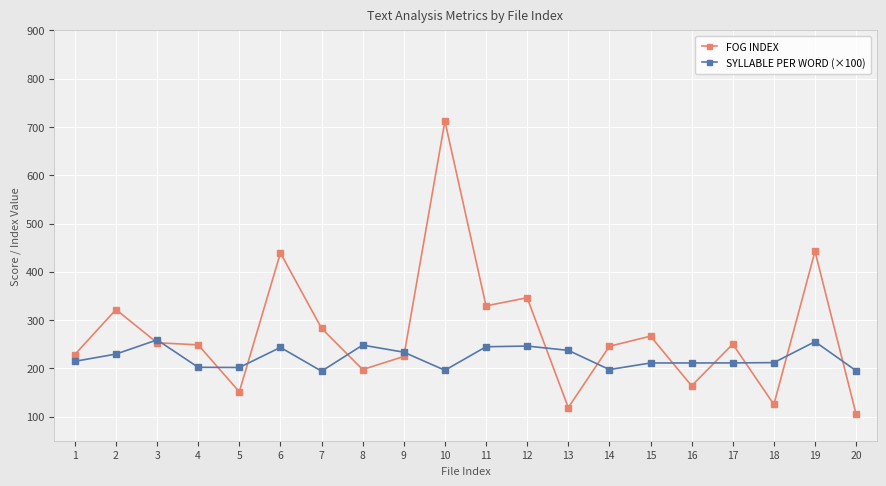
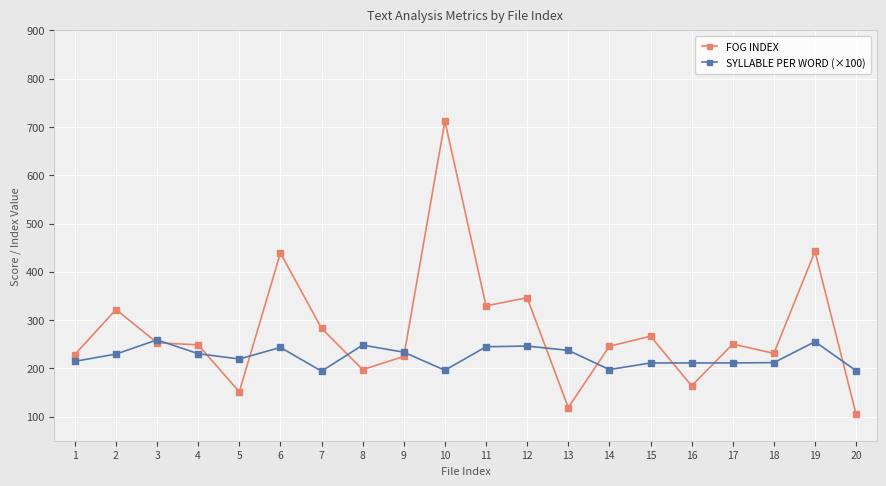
  {
    "FOG INDEX": {
      "1": 230,
      "2": 320,
      "3": 250,
      "4": 250,
      "5": 150,
      "6": 440,
      "7": 280,
      "8": 200,
      "9": 220,
      "10": 710,
      "11": 330,
      "12": 350,
      "13": 120,
      "14": 250,
      "15": 270,
      "16": 160,
      "17": 250,
-     "18": 130,
+     "18": 230,
      "19": 440,
      "20": 100
    },
    "SYLLABLE PER WORD (×100)": {
      "1": 210,
      "2": 230,
      "3": 260,
-     "4": 200,
-     "5": 200,
+     "4": 230,
+     "5": 220,
      "6": 240,
      "7": 190,
      "8": 250,
      "9": 230,
      "10": 200,
      "11": 240,
      "12": 250,
      "13": 240,
      "14": 200,
      "15": 210,
      "16": 210,
      "17": 210,
      "18": 210,
      "19": 260,
      "20": 200
    }
  }
